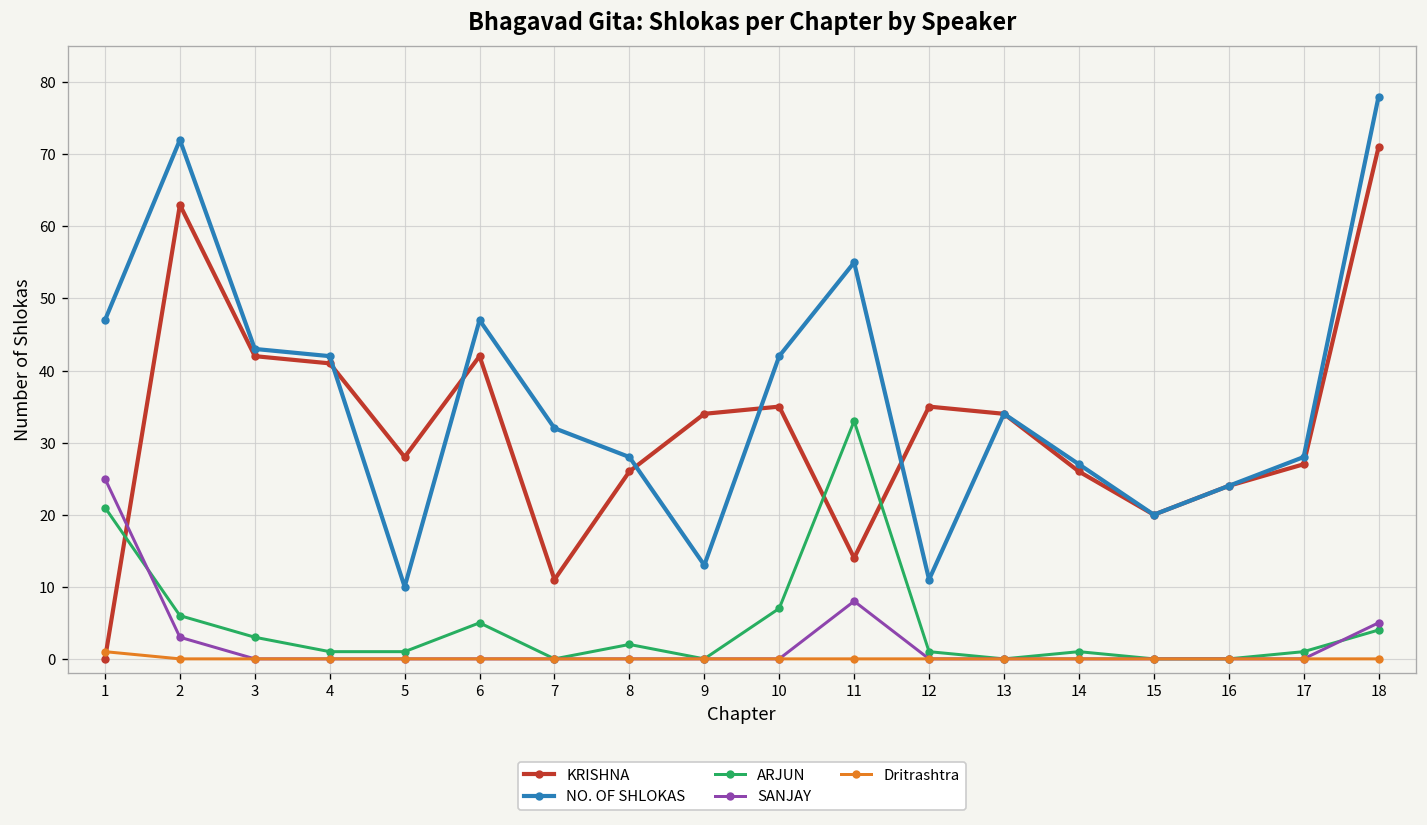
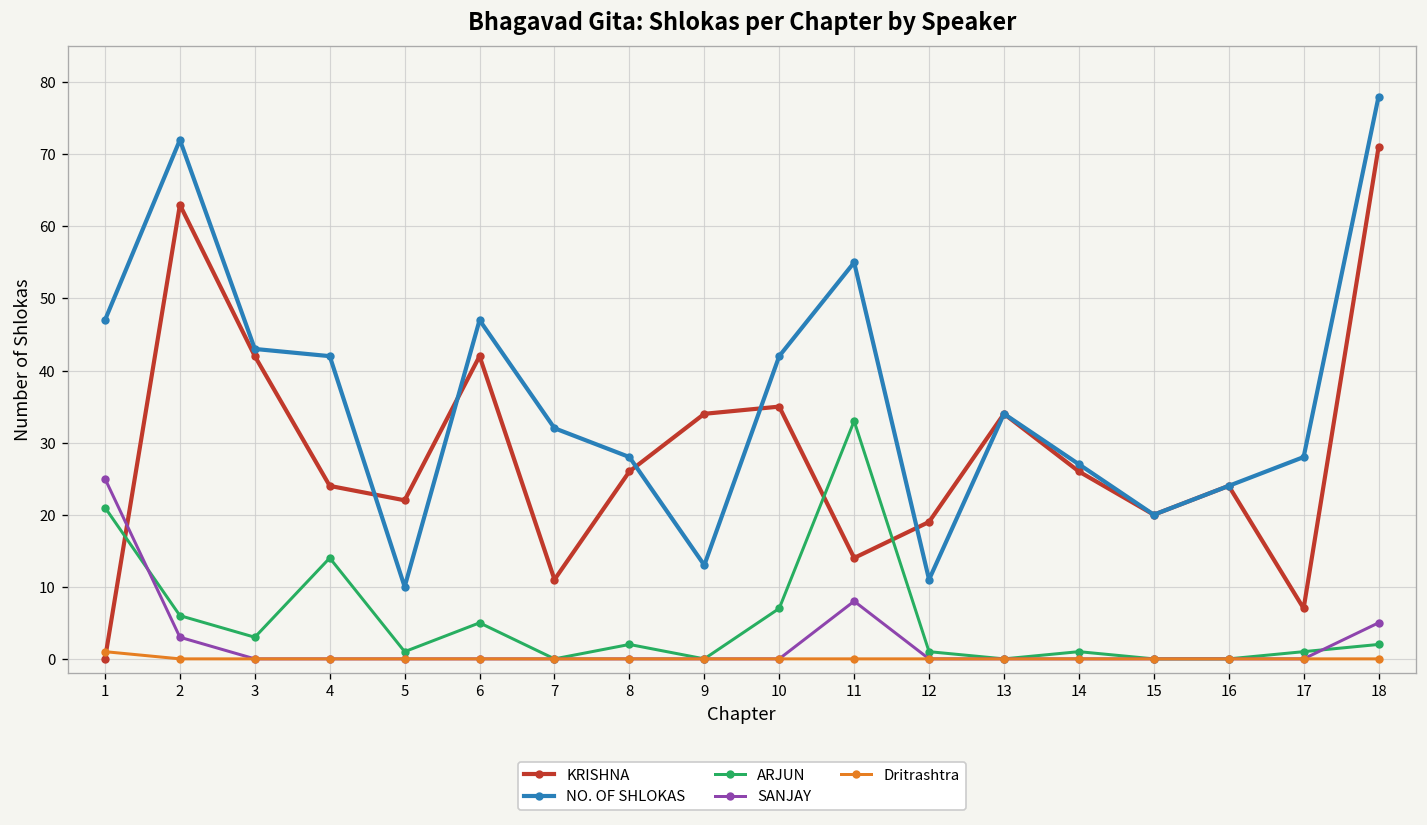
  {
    "KRISHNA": {
      "1": 0,
      "2": 63,
      "3": 42,
-     "4": 41,
-     "5": 28,
+     "4": 24,
+     "5": 22,
      "6": 42,
      "7": 11,
      "8": 26,
      "9": 34,
      "10": 35,
      "11": 14,
-     "12": 35,
+     "12": 19,
      "14": 26,
-     "17": 27,
+     "17": 7,
      "18": 71
    },
    "NO. OF SHLOKAS": {
      "1": 47,
      "2": 72,
      "3": 43,
      "4": 42,
      "5": 10,
      "6": 47,
      "7": 32,
      "8": 28,
      "9": 13,
      "10": 42,
      "11": 55,
      "12": 11,
      "14": 27,
      "17": 28,
      "18": 78
    },
    "ARJUN": {
      "1": 21,
      "2": 6,
      "3": 3,
-     "4": 1,
+     "4": 14,
      "5": 1,
      "6": 5,
      "8": 2,
      "10": 7,
      "11": 33,
      "12": 1,
      "14": 1,
      "17": 1,
-     "18": 4
+     "18": 2
    },
    "SANJAY": {
      "1": 25,
      "2": 3,
      "11": 8,
      "18": 5
    },
    "Dritrashtra": {
      "1": 1,
      "2": 0,
      "11": 0,
      "18": 0
    }
  }
